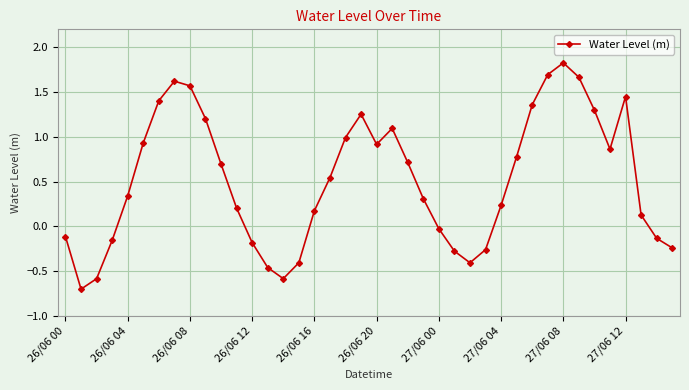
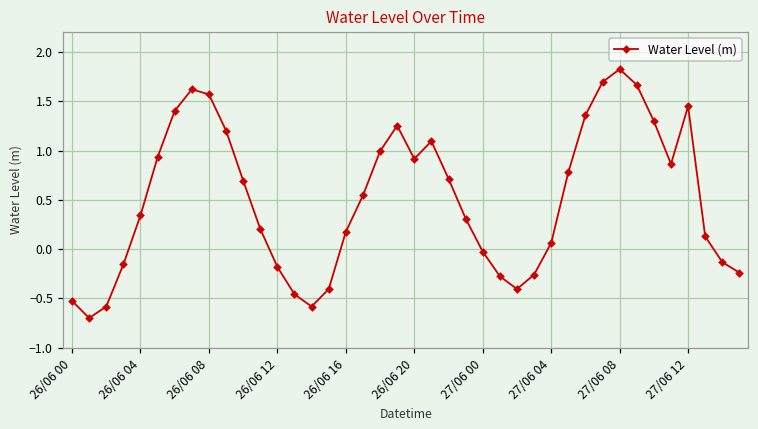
  {
-   "26/06 00": -0.1,
+   "26/06 00": -0.5,
    "26/06 04": 0.3,
    "26/06 08": 1.6,
    "26/06 12": -0.2,
    "26/06 16": 0.2,
    "26/06 20": 0.9,
    "27/06 00": 0.0,
-   "27/06 04": 0.2,
+   "27/06 04": 0.1,
    "27/06 08": 1.8,
    "27/06 12": 1.4
  }
